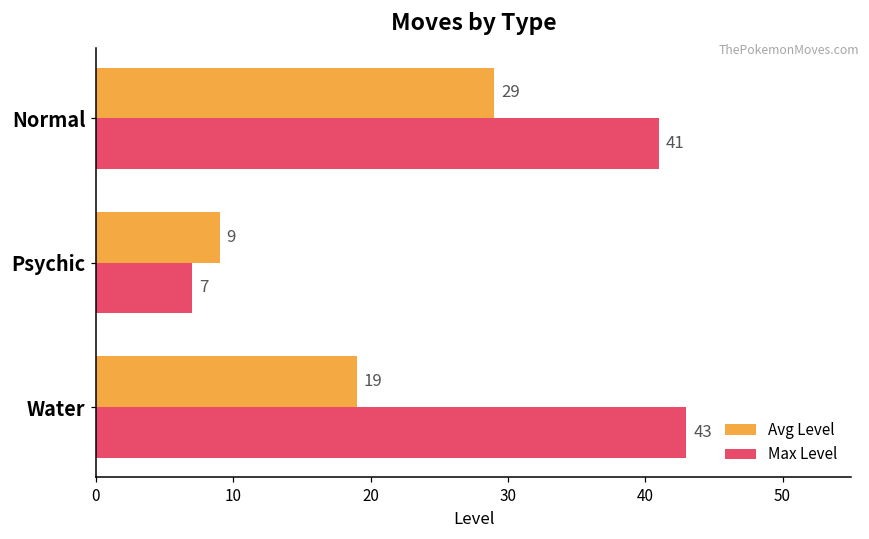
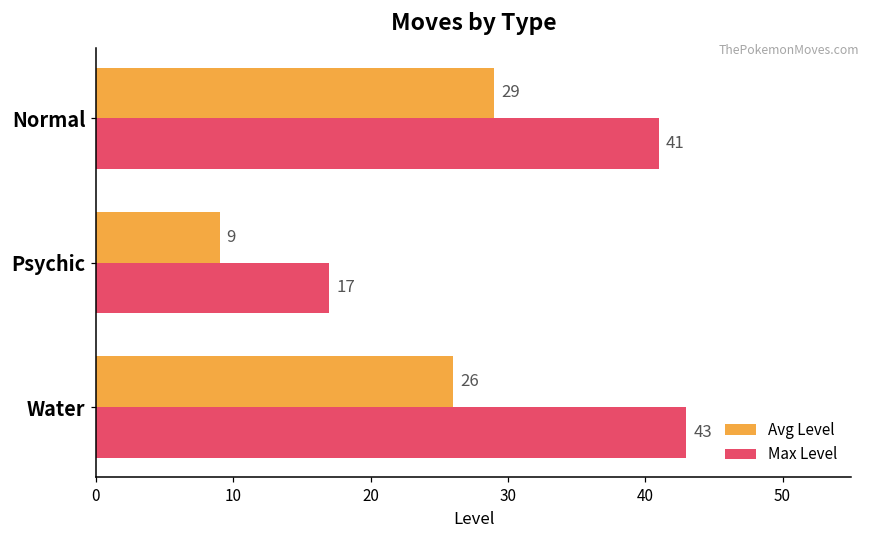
  {
    "Avg Level": {
      "Normal": 29,
      "Psychic": 9,
-     "Water": 19
+     "Water": 26
    },
    "Max Level": {
      "Normal": 41,
-     "Psychic": 7,
+     "Psychic": 17,
      "Water": 43
    }
  }
